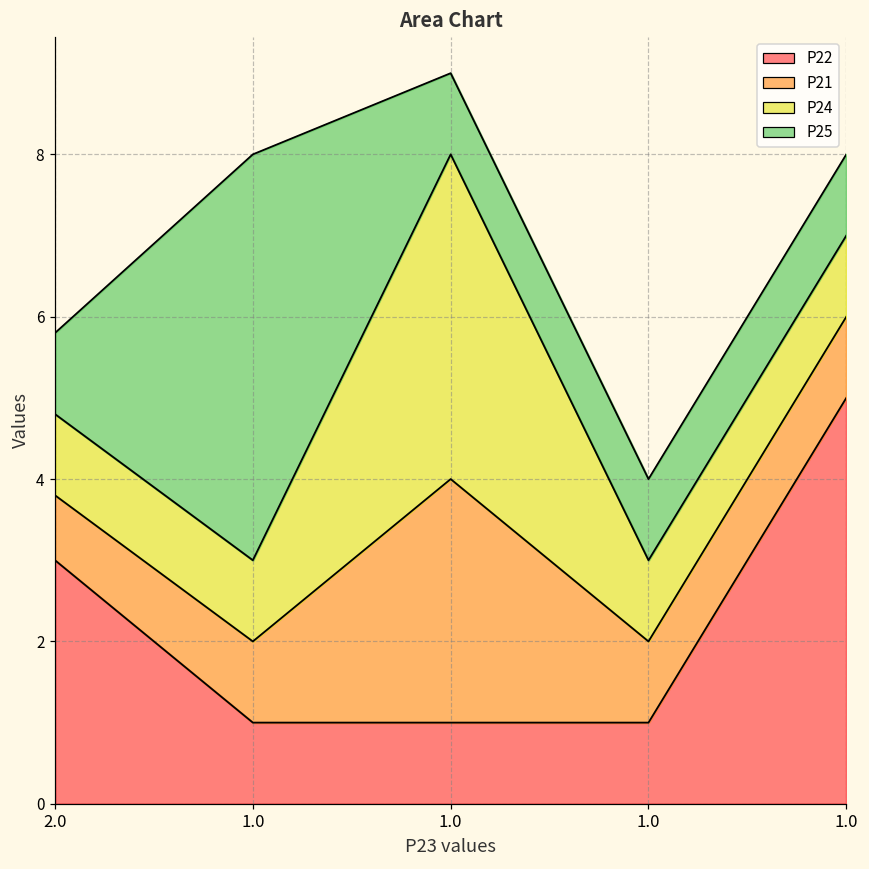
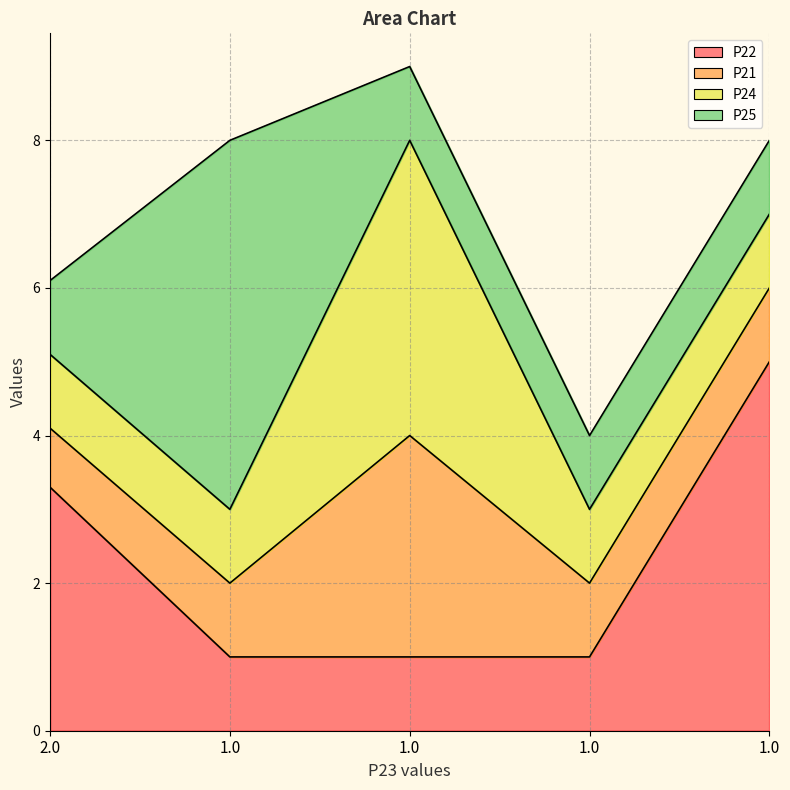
  {
    "P22": {
-     "2.0": 3.0
+     "2.0": 3.3
    },
    "P21": {
      "2.0": 0.8
    },
    "P24": {
      "2.0": 1.0
    },
    "P25": {
      "2.0": 1.0
    }
  }
